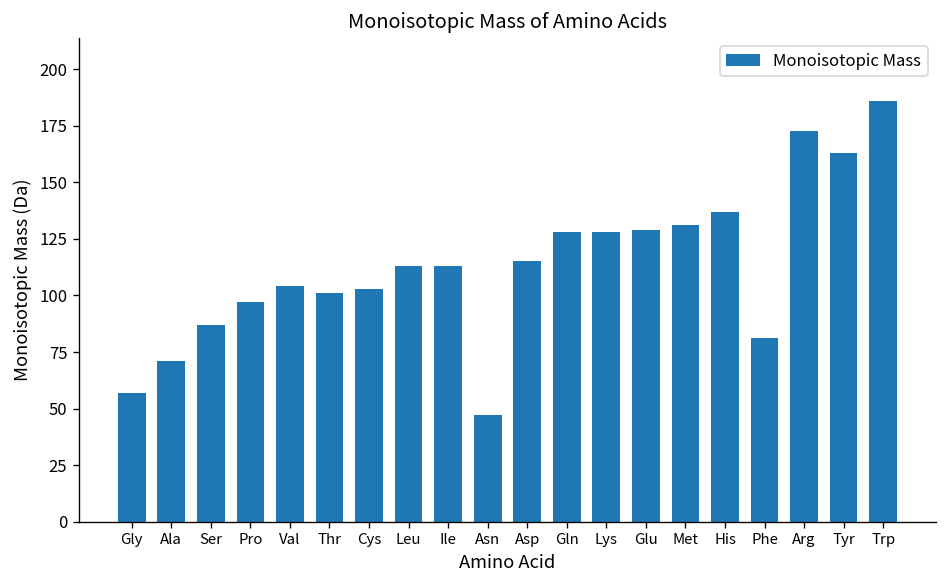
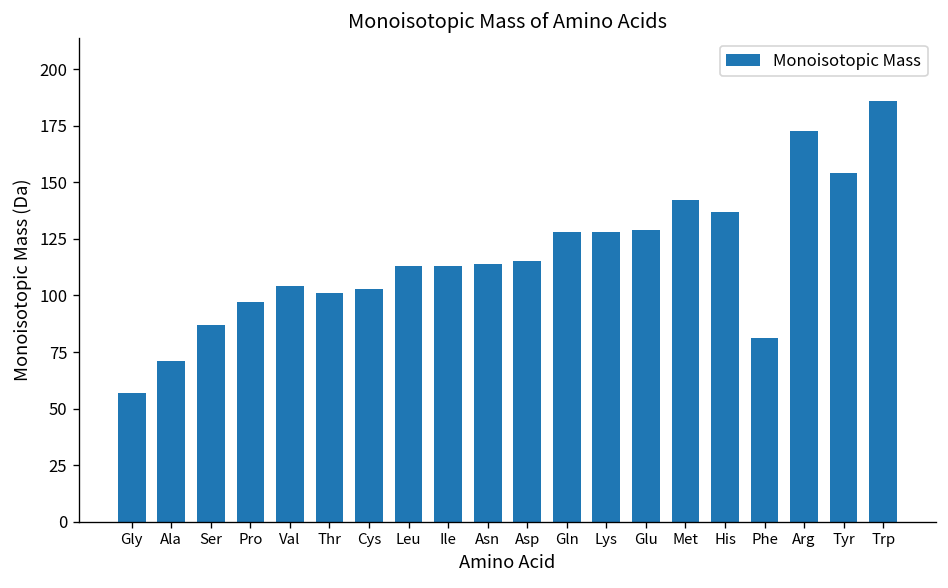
  {
    "Gly": 57,
    "Ala": 71,
    "Ser": 87,
    "Pro": 97,
    "Val": 104,
    "Thr": 101,
    "Cys": 103,
    "Leu": 113,
    "Ile": 113,
-   "Asn": 47,
+   "Asn": 114,
    "Asp": 115,
    "Gln": 128,
    "Lys": 128,
    "Glu": 129,
-   "Met": 131,
+   "Met": 142,
    "His": 137,
    "Phe": 81,
    "Arg": 173,
-   "Tyr": 163,
+   "Tyr": 154,
    "Trp": 186
  }
